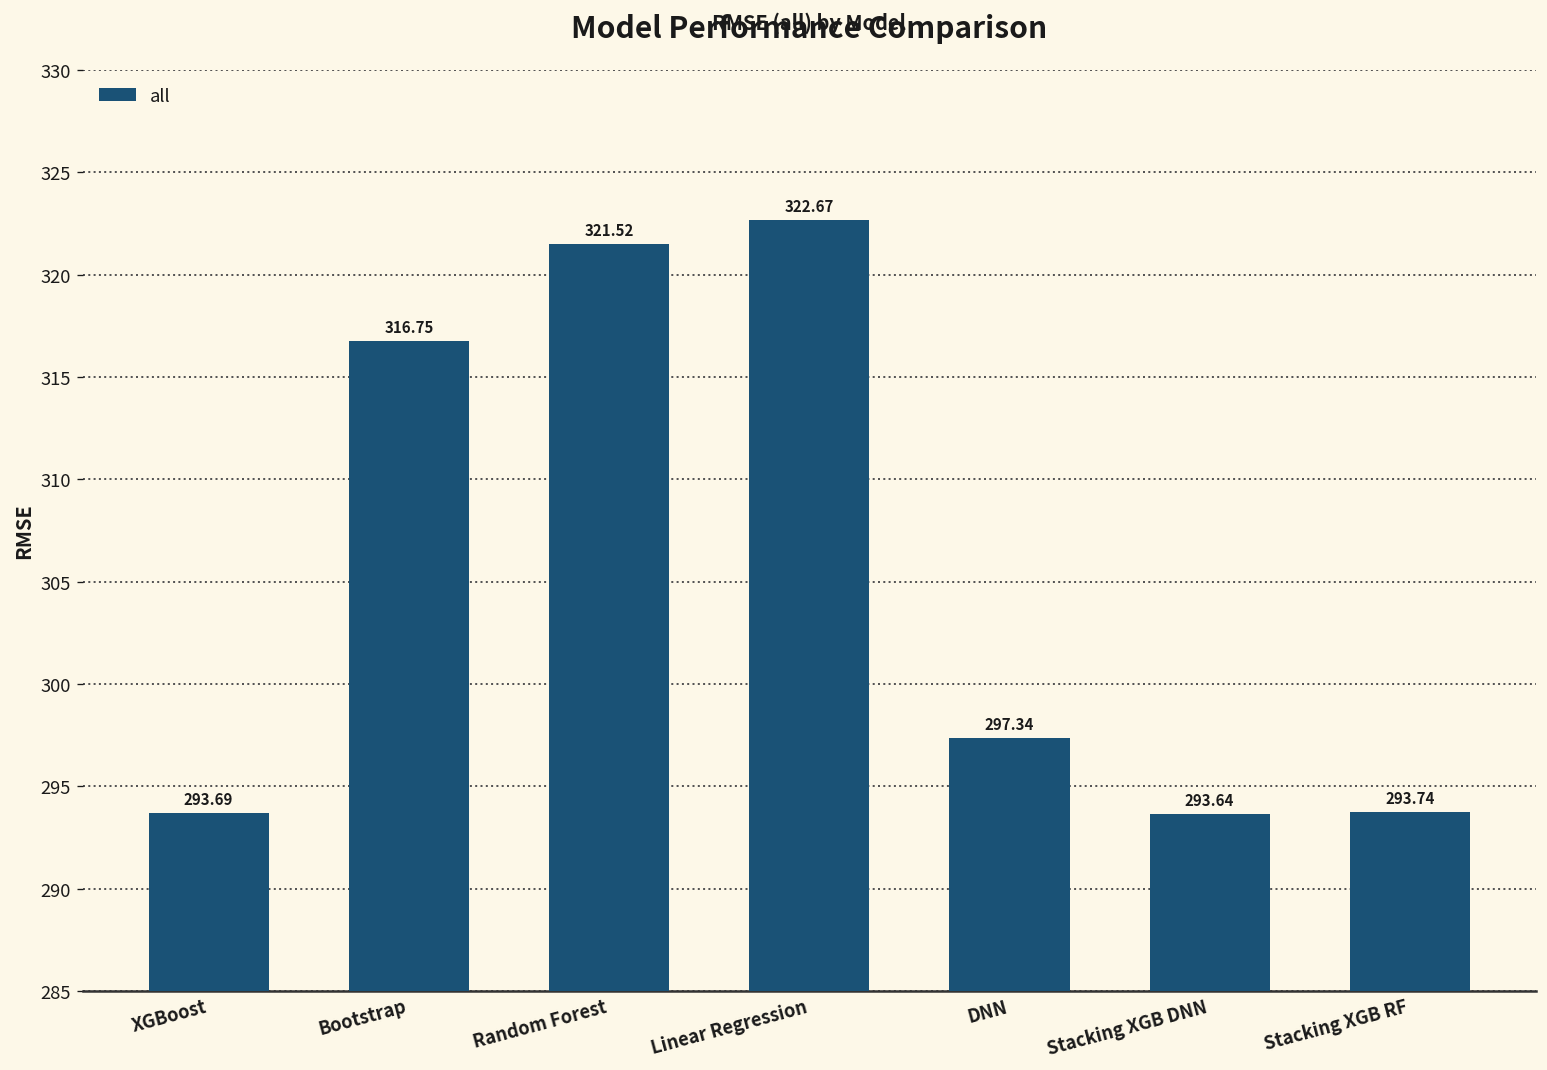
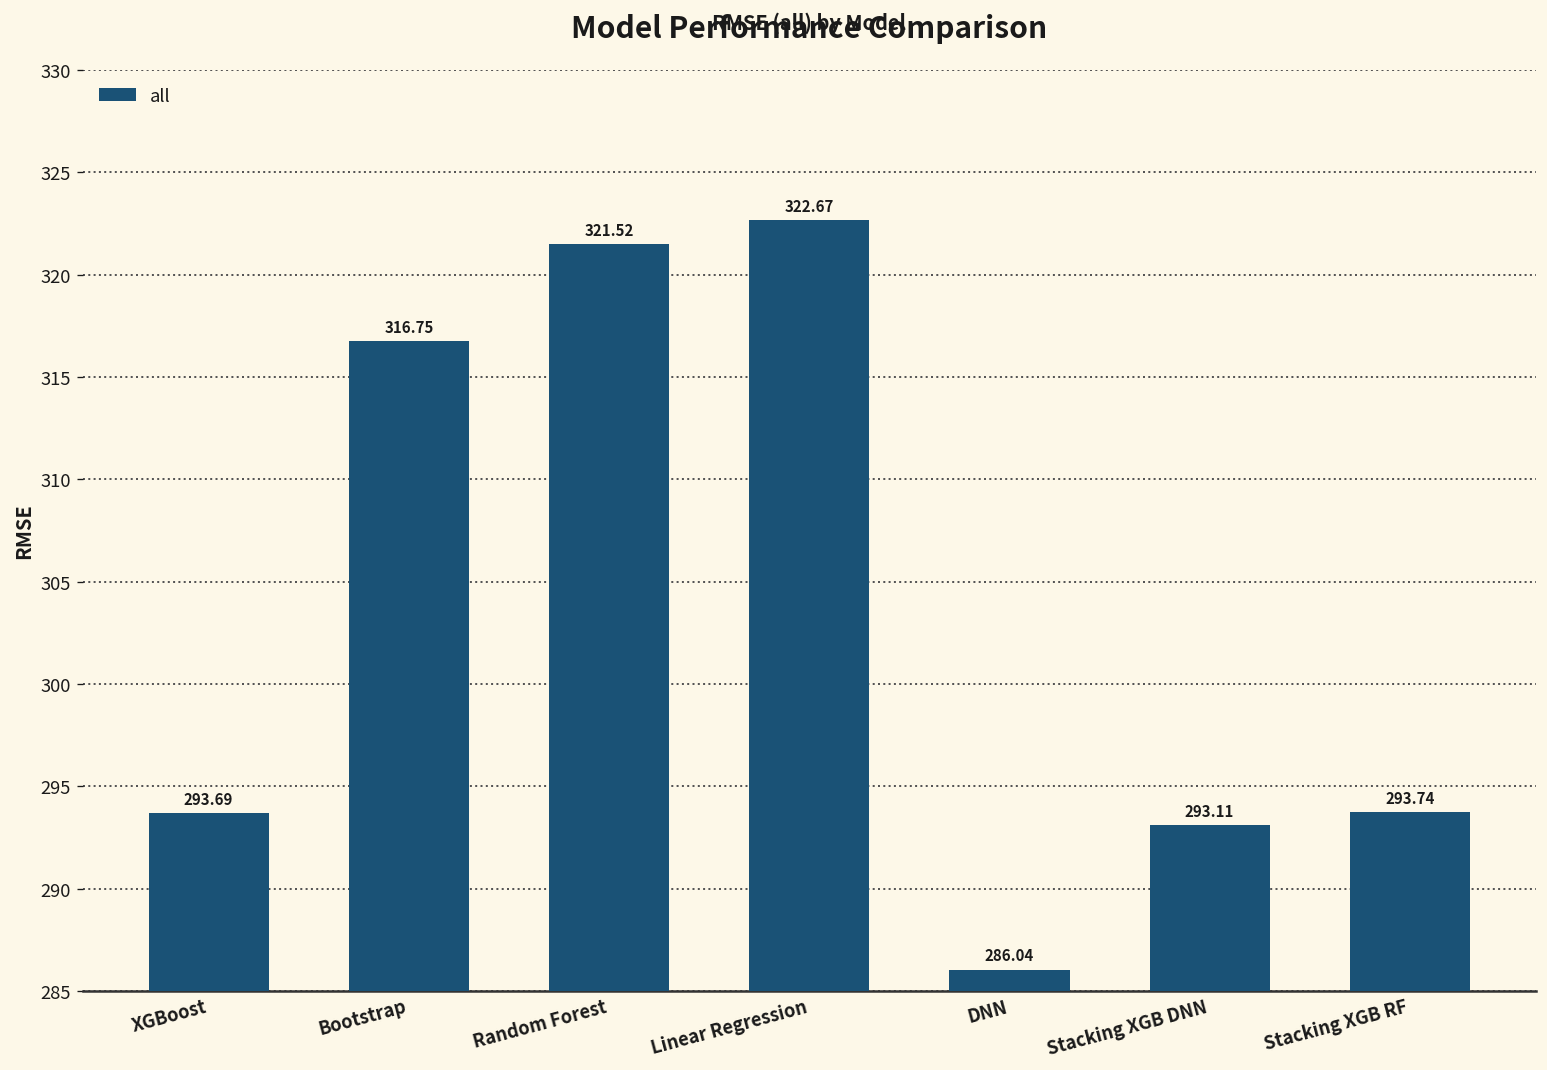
  {
    "XGBoost": 293.69,
    "Bootstrap": 316.75,
    "Random Forest": 321.52,
    "Linear Regression": 322.67,
-   "DNN": 297.34,
-   "Stacking XGB DNN": 293.64,
+   "DNN": 286.04,
+   "Stacking XGB DNN": 293.11,
    "Stacking XGB RF": 293.74
  }
